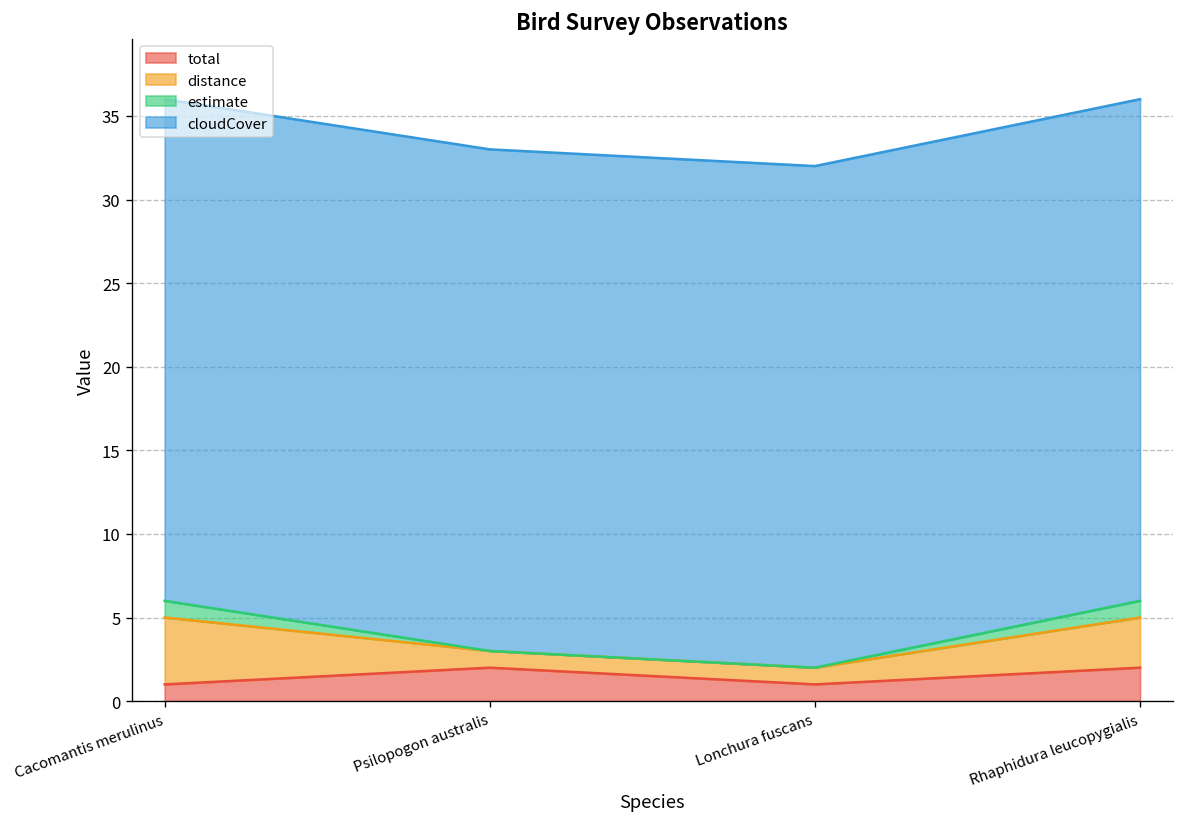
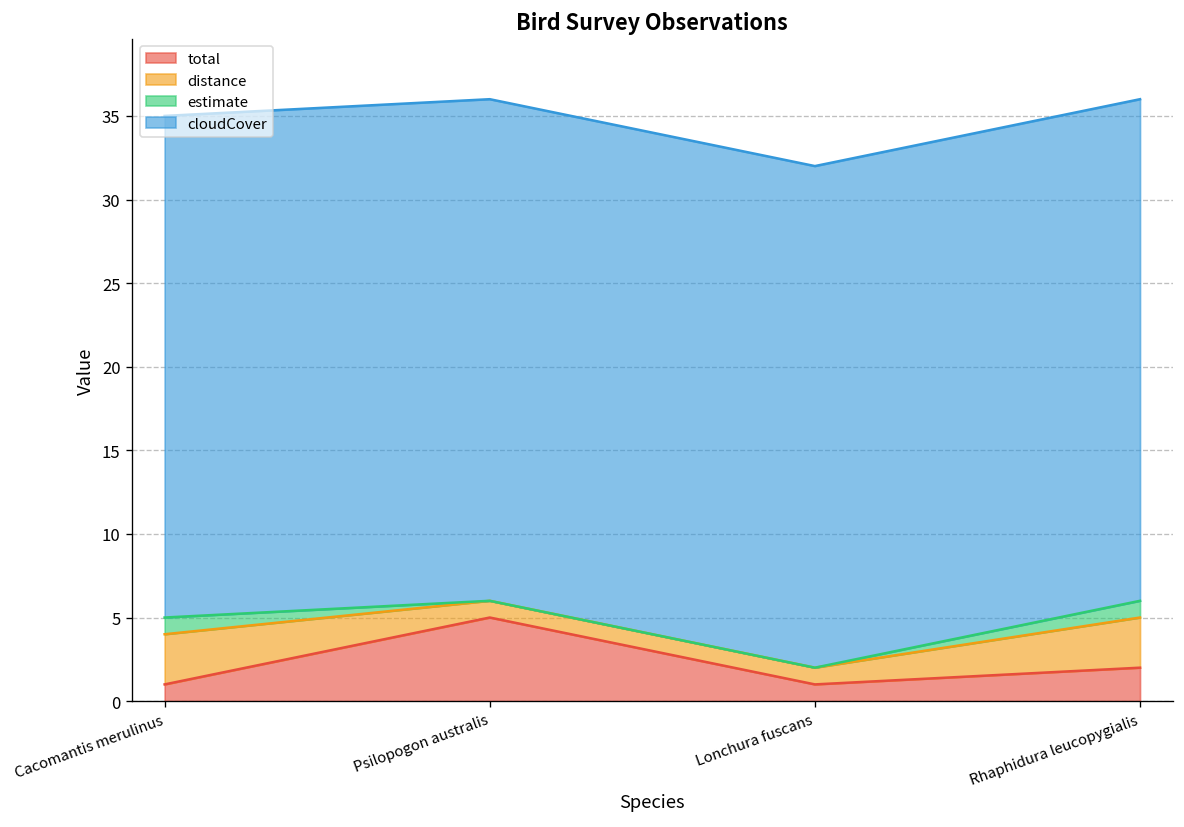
  {
    "total": {
      "Cacomantis merulinus": 1,
-     "Psilopogon australis": 2,
+     "Psilopogon australis": 5,
      "Lonchura fuscans": 1,
      "Rhaphidura leucopygialis": 2
    },
    "distance": {
-     "Cacomantis merulinus": 4,
+     "Cacomantis merulinus": 3,
      "Rhaphidura leucopygialis": 3
    },
    "estimate": {
      "Cacomantis merulinus": 1,
      "Rhaphidura leucopygialis": 1
    },
    "cloudCover": {
      "Psilopogon australis": 30,
      "Lonchura fuscans": 30,
      "Rhaphidura leucopygialis": 30
    }
  }
